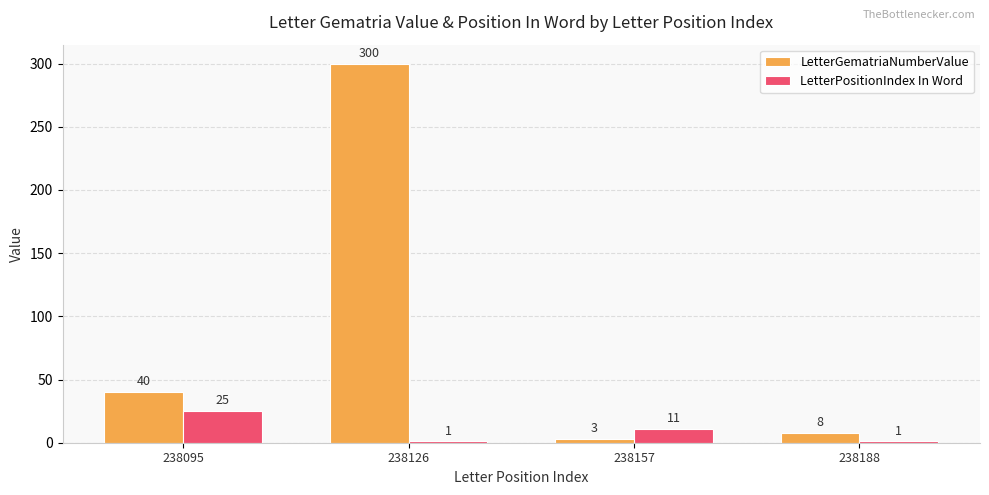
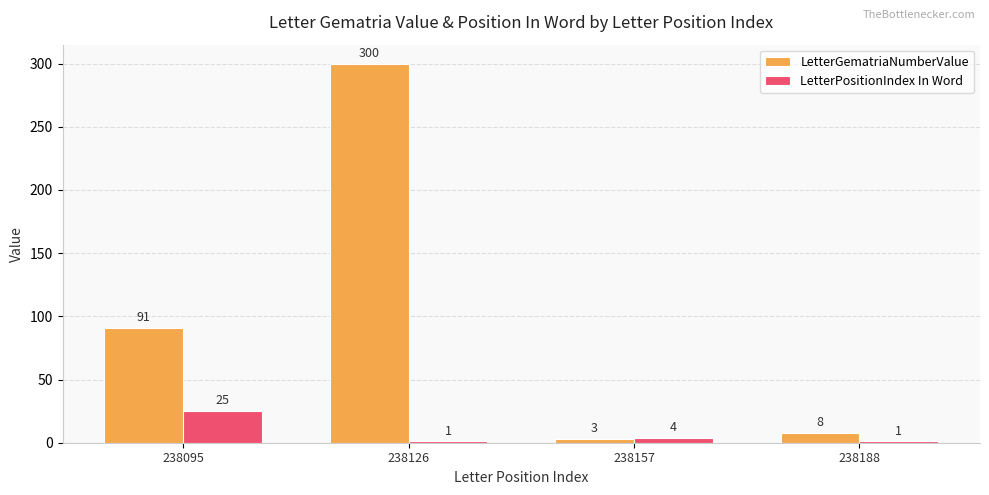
  {
    "LetterGematriaNumberValue": {
-     "238095": 40,
+     "238095": 91,
      "238126": 300,
      "238157": 3,
      "238188": 8
    },
    "LetterPositionIndex In Word": {
      "238095": 25,
      "238126": 1,
-     "238157": 11,
+     "238157": 4,
      "238188": 1
    }
  }
